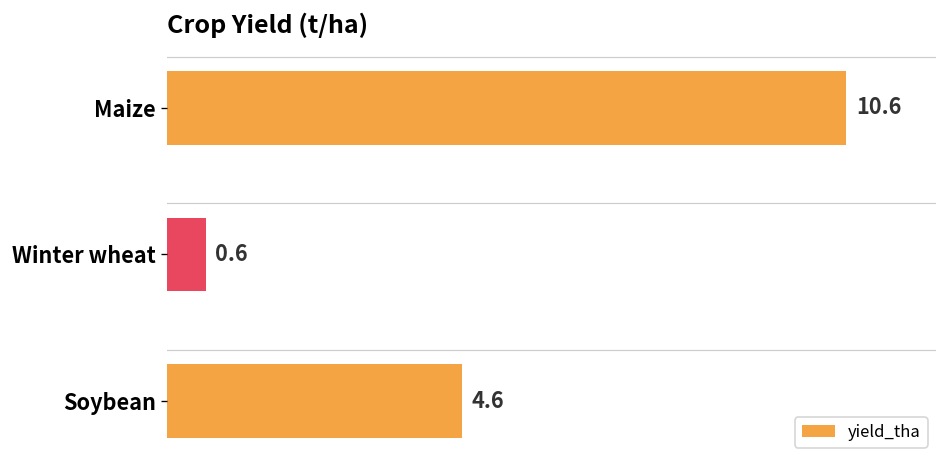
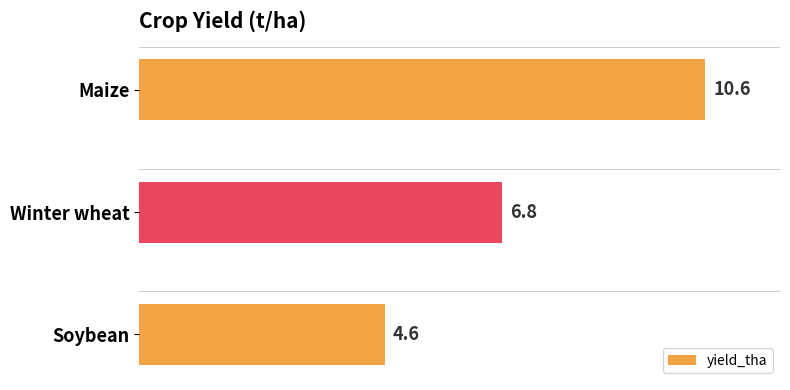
  {
    "Maize": 10.6,
-   "Winter wheat": 0.6,
+   "Winter wheat": 6.8,
    "Soybean": 4.6
  }
